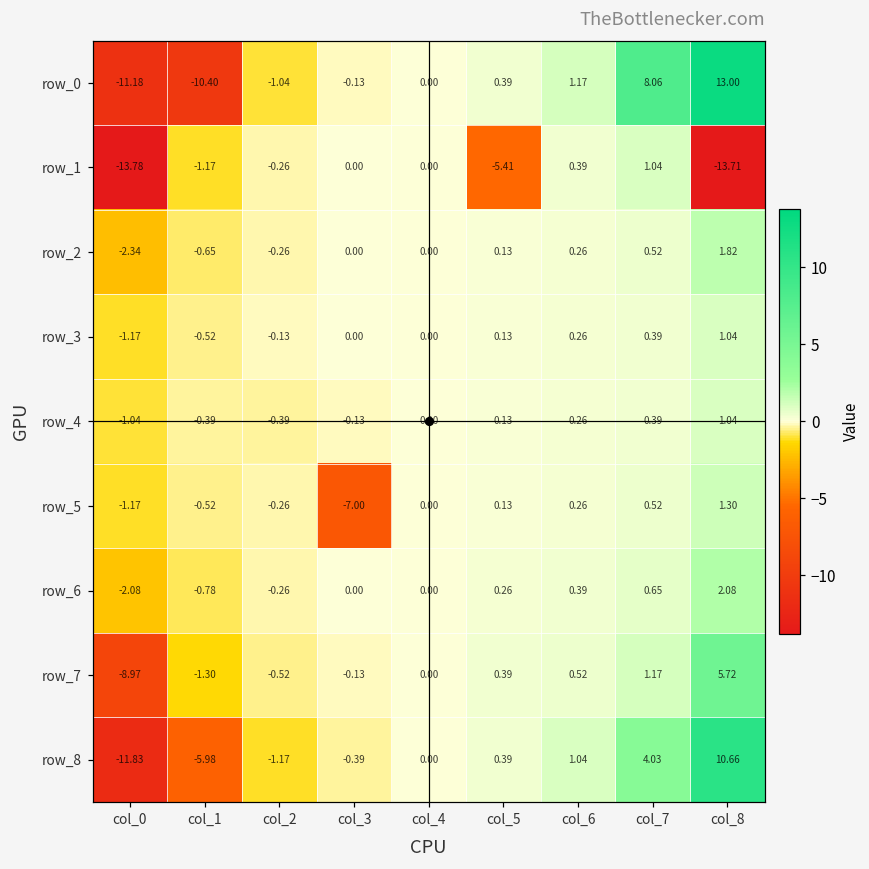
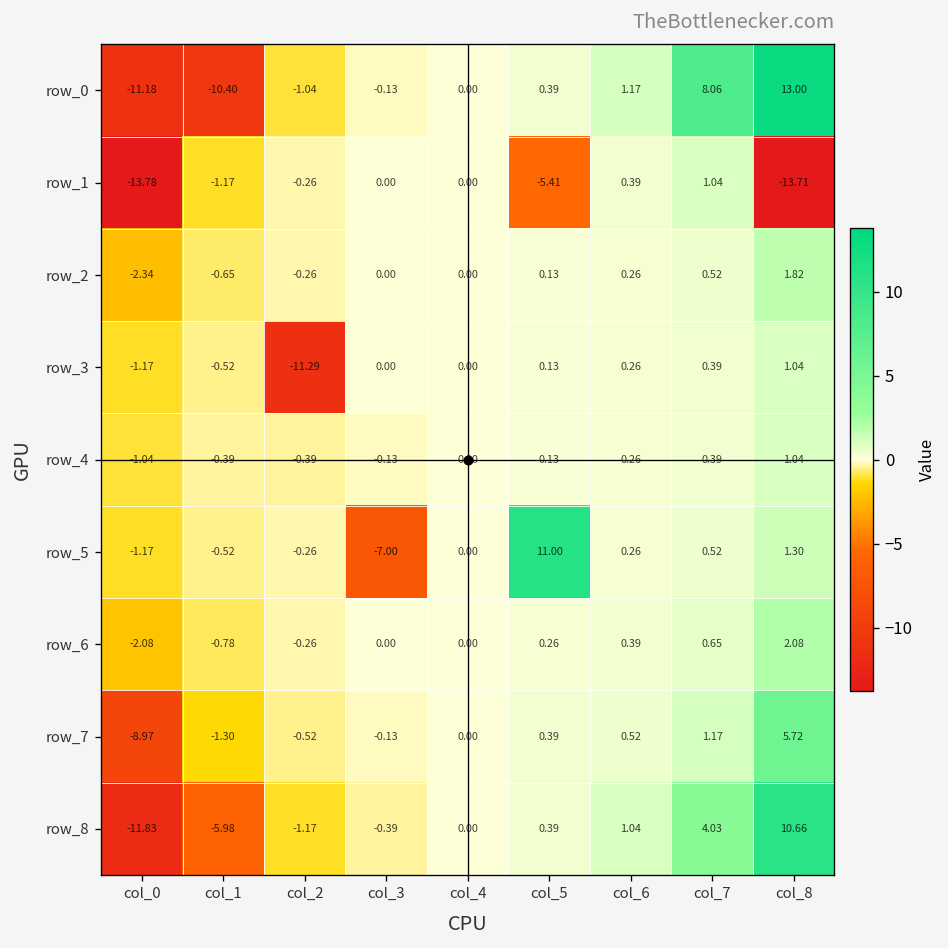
  {
    "row_0": {
      "col_0": -11.18,
      "col_1": -10.40,
      "col_2": -1.04,
      "col_3": -0.13,
      "col_4": 0.00,
      "col_5": 0.39,
      "col_6": 1.17,
      "col_7": 8.06,
      "col_8": 13.00
    },
    "row_1": {
      "col_0": -13.78,
      "col_1": -1.17,
      "col_2": -0.26,
      "col_3": 0.00,
      "col_4": 0.00,
      "col_5": -5.41,
      "col_6": 0.39,
      "col_7": 1.04,
      "col_8": -13.71
    },
    "row_2": {
      "col_0": -2.34,
      "col_1": -0.65,
      "col_2": -0.26,
      "col_3": 0.00,
      "col_4": 0.00,
      "col_5": 0.13,
      "col_6": 0.26,
      "col_7": 0.52,
      "col_8": 1.82
    },
    "row_3": {
      "col_0": -1.17,
      "col_1": -0.52,
-     "col_2": -0.13,
+     "col_2": -11.29,
      "col_3": 0.00,
      "col_4": 0.00,
      "col_5": 0.13,
      "col_6": 0.26,
      "col_7": 0.39,
      "col_8": 1.04
    },
    "row_4": {
      "col_0": -1.04,
      "col_1": -0.39,
      "col_2": -0.39,
      "col_3": -0.13,
      "col_5": 0.13,
      "col_6": 0.26,
      "col_7": 0.39,
      "col_8": 1.04
    },
    "row_5": {
      "col_0": -1.17,
      "col_1": -0.52,
      "col_2": -0.26,
      "col_3": -7.00,
      "col_4": 0.00,
-     "col_5": 0.13,
+     "col_5": 11.00,
      "col_6": 0.26,
      "col_7": 0.52,
      "col_8": 1.30
    },
    "row_6": {
      "col_0": -2.08,
      "col_1": -0.78,
      "col_2": -0.26,
      "col_3": 0.00,
      "col_4": 0.00,
      "col_5": 0.26,
      "col_6": 0.39,
      "col_7": 0.65,
      "col_8": 2.08
    },
    "row_7": {
      "col_0": -8.97,
      "col_1": -1.30,
      "col_2": -0.52,
      "col_3": -0.13,
      "col_4": 0.00,
      "col_5": 0.39,
      "col_6": 0.52,
      "col_7": 1.17,
      "col_8": 5.72
    },
    "row_8": {
      "col_0": -11.83,
      "col_1": -5.98,
      "col_2": -1.17,
      "col_3": -0.39,
      "col_4": 0.00,
      "col_5": 0.39,
      "col_6": 1.04,
      "col_7": 4.03,
      "col_8": 10.66
    }
  }
